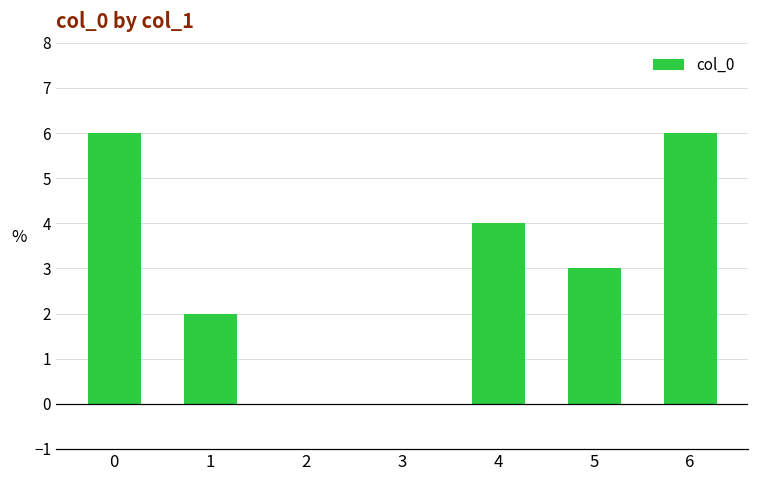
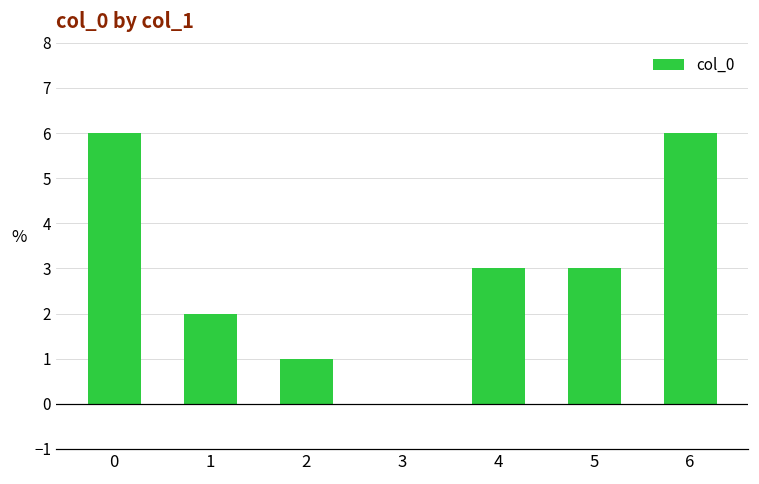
  {
    "0": 6,
    "1": 2,
-   "2": 0,
+   "2": 1,
    "3": 0,
-   "4": 4,
+   "4": 3,
    "5": 3,
    "6": 6
  }
